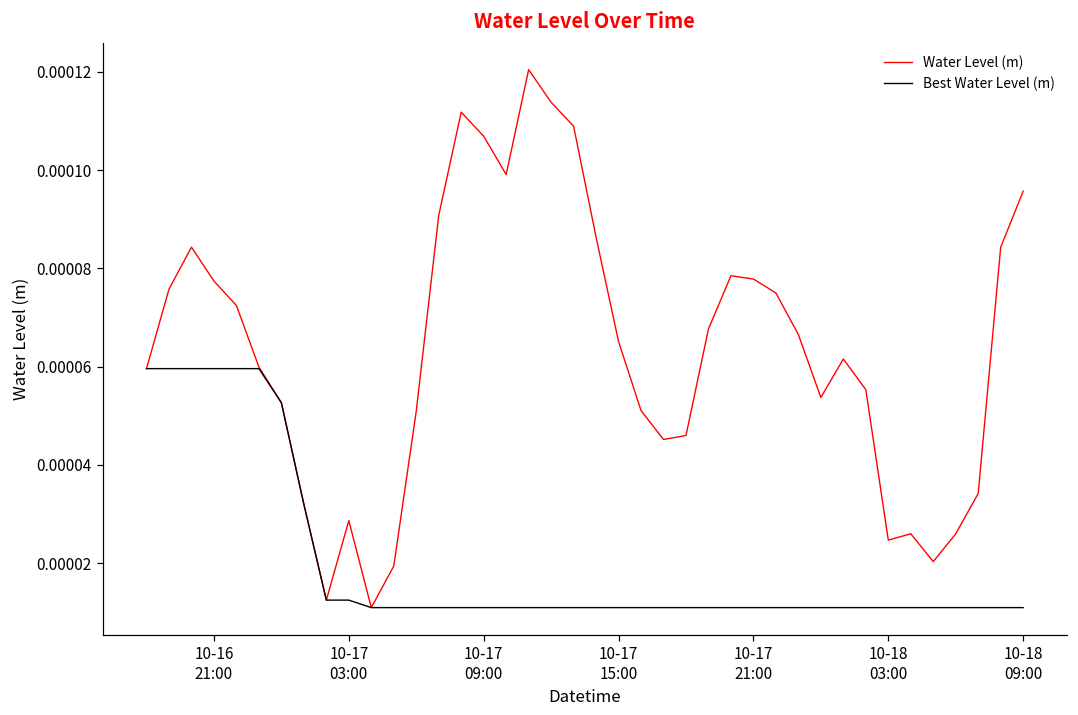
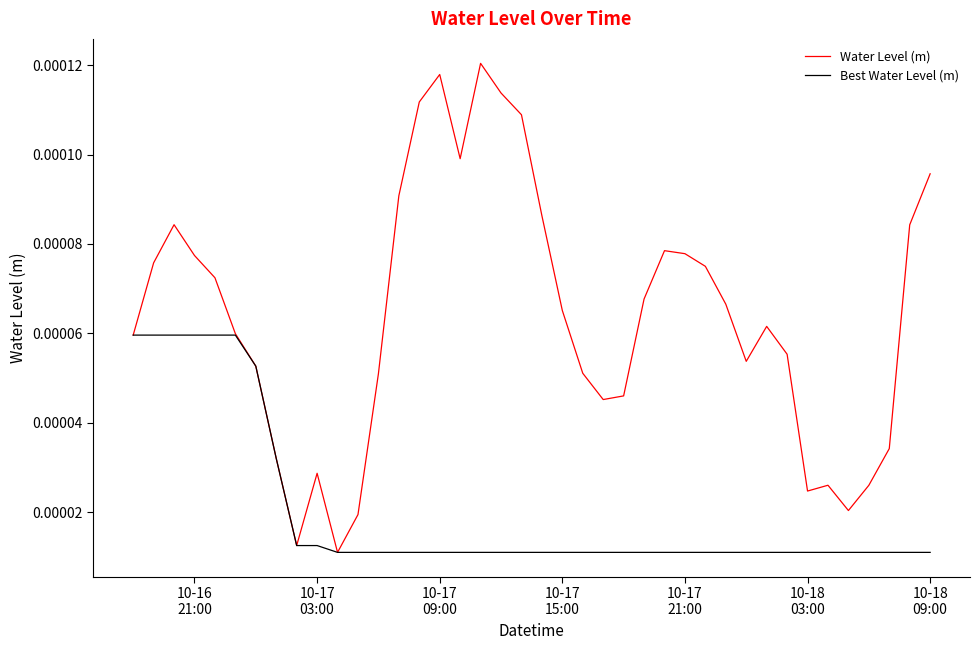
  {
    "Water Level (m)": {
      "10-16 21:00": 0.000077,
      "10-17 03:00": 0.000029,
-     "10-17 09:00": 0.000107,
+     "10-17 09:00": 0.000118,
      "10-17 15:00": 0.000065,
      "10-17 21:00": 0.000078,
      "10-18 03:00": 0.000025,
      "10-18 09:00": 0.000096
    },
    "Best Water Level (m)": {
      "10-16 21:00": 0.000060,
      "10-17 03:00": 0.000012,
      "10-17 09:00": 0.000011,
      "10-17 15:00": 0.000011,
      "10-17 21:00": 0.000011,
      "10-18 03:00": 0.000011,
      "10-18 09:00": 0.000011
    }
  }
